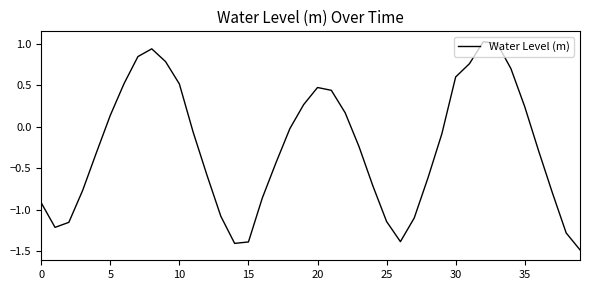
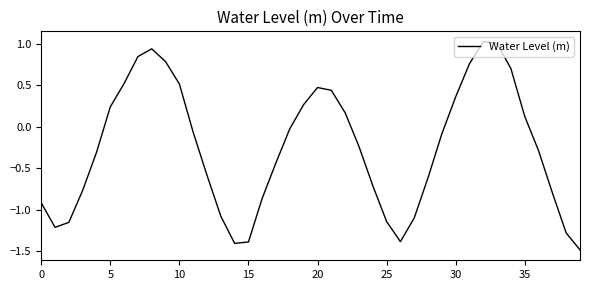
  {
    "0": -0.9,
-   "5": 0.1,
+   "5": 0.2,
    "10": 0.5,
    "15": -1.4,
    "20": 0.5,
    "25": -1.1,
-   "30": 0.6,
-   "35": 0.2
+   "30": 0.4,
+   "35": 0.1
  }
